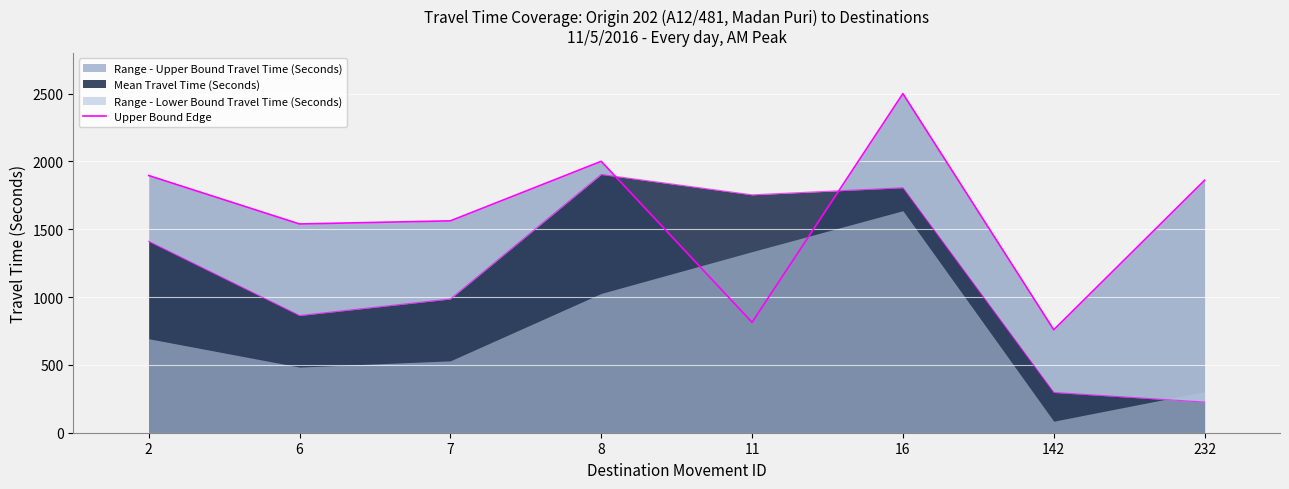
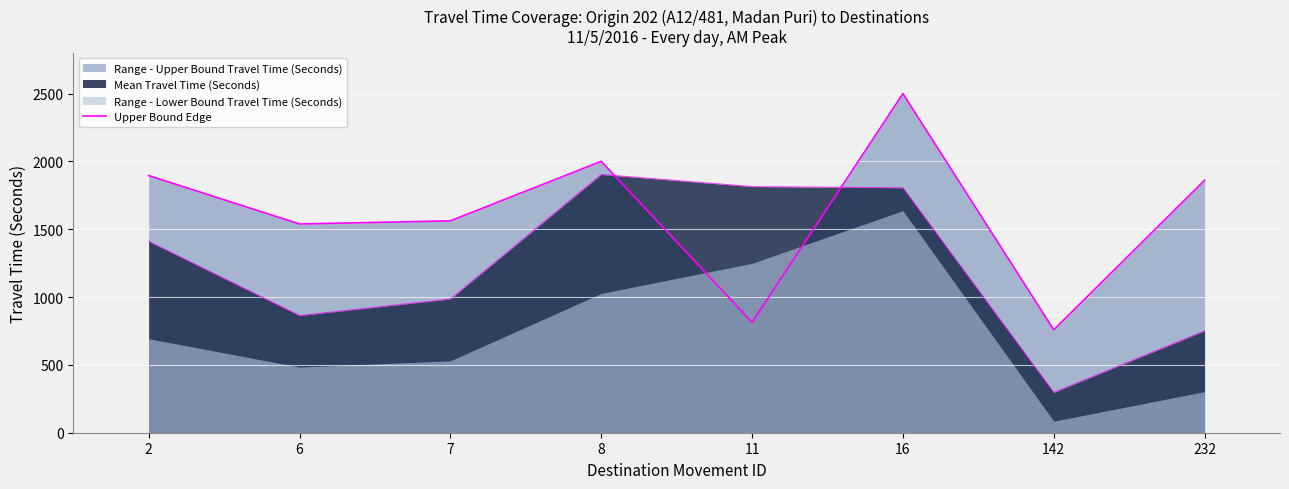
  {
    "Range - Upper Bound Travel Time (Seconds)": {
      "2": 1900,
      "6": 1540,
      "7": 1560,
      "8": 2000,
      "11": 810,
      "16": 2500,
      "142": 760,
      "232": 1860
    },
    "Mean Travel Time (Seconds)": {
      "2": 1410,
      "6": 860,
      "7": 990,
      "8": 1900,
-     "11": 1750,
+     "11": 1820,
      "16": 1810,
      "142": 300,
-     "232": 230
+     "232": 750
    },
    "Range - Lower Bound Travel Time (Seconds)": {
      "2": 690,
      "6": 480,
      "7": 530,
      "8": 1030,
-     "11": 1340,
+     "11": 1250,
      "16": 1640,
      "142": 90,
      "232": 300
    }
  }
